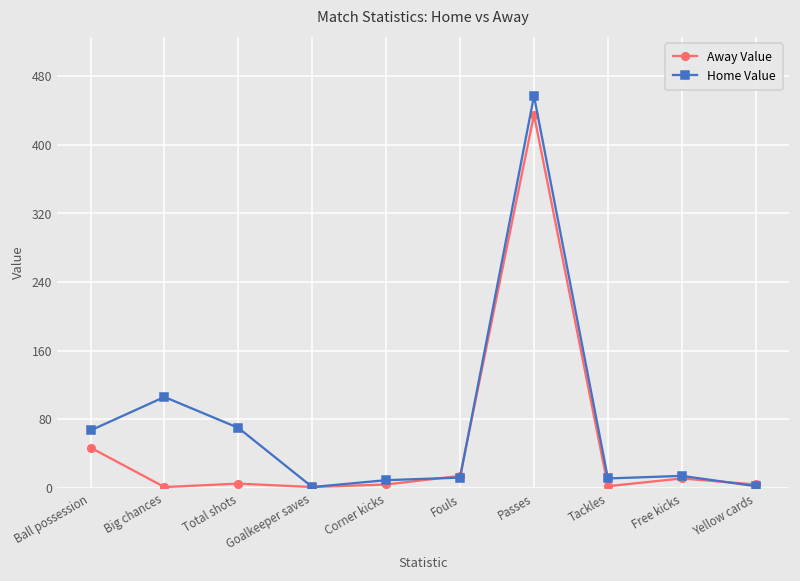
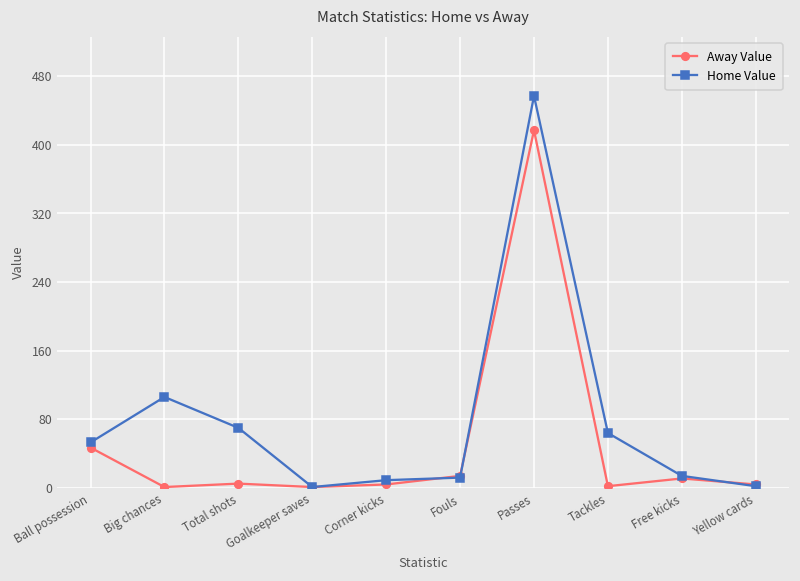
  {
    "Away Value": {
      "Ball possession": 50,
      "Big chances": 0,
      "Total shots": 10,
      "Corner kicks": 0,
-     "Passes": 440,
+     "Passes": 420,
      "Tackles": 0
    },
    "Home Value": {
-     "Ball possession": 70,
+     "Ball possession": 50,
      "Big chances": 110,
      "Total shots": 70,
      "Corner kicks": 10,
      "Passes": 460,
-     "Tackles": 10
+     "Tackles": 60
    }
  }
